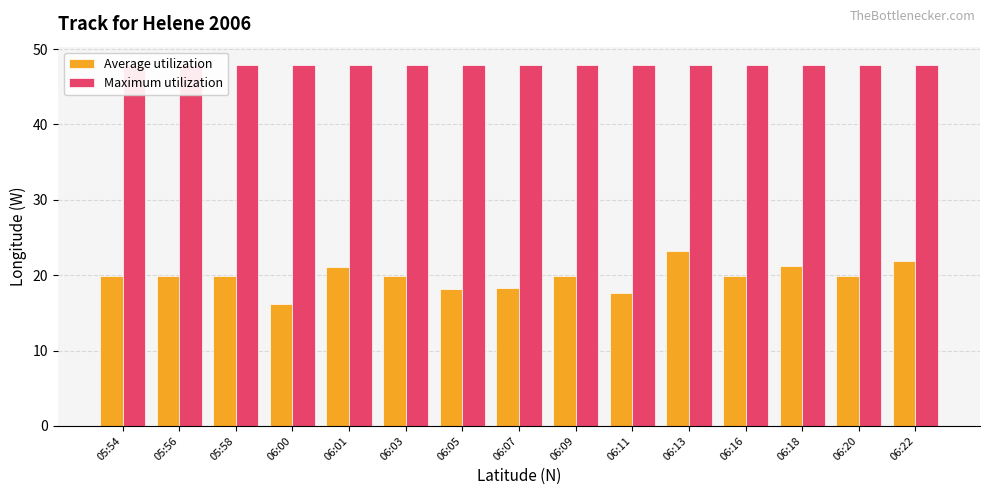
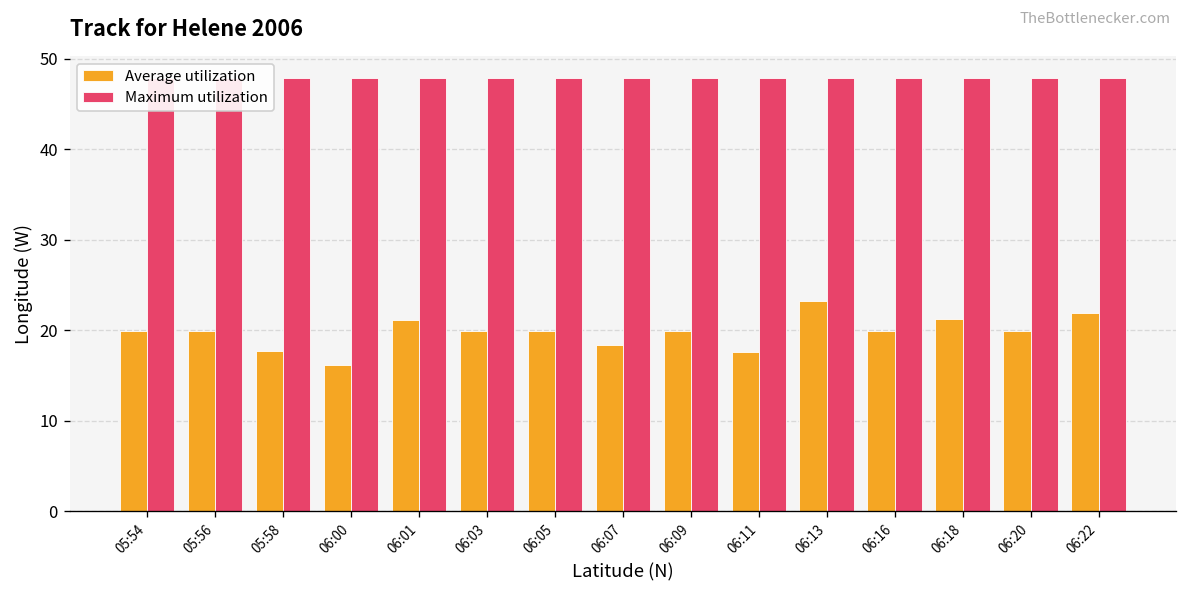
  {
    "Average utilization": {
      "05:54": 20,
      "05:56": 20,
-     "05:58": 20,
+     "05:58": 18,
      "06:00": 16,
      "06:01": 21,
      "06:03": 20,
-     "06:05": 18,
+     "06:05": 20,
      "06:07": 18,
      "06:09": 20,
      "06:11": 18,
      "06:13": 23,
      "06:16": 20,
      "06:18": 21,
      "06:20": 20,
      "06:22": 22
    },
    "Maximum utilization": {
      "05:58": 48,
      "06:00": 48,
      "06:01": 48,
      "06:03": 48,
      "06:05": 48,
      "06:07": 48,
      "06:09": 48,
      "06:11": 48,
      "06:13": 48,
      "06:16": 48,
      "06:18": 48,
      "06:20": 48,
      "06:22": 48
    }
  }
